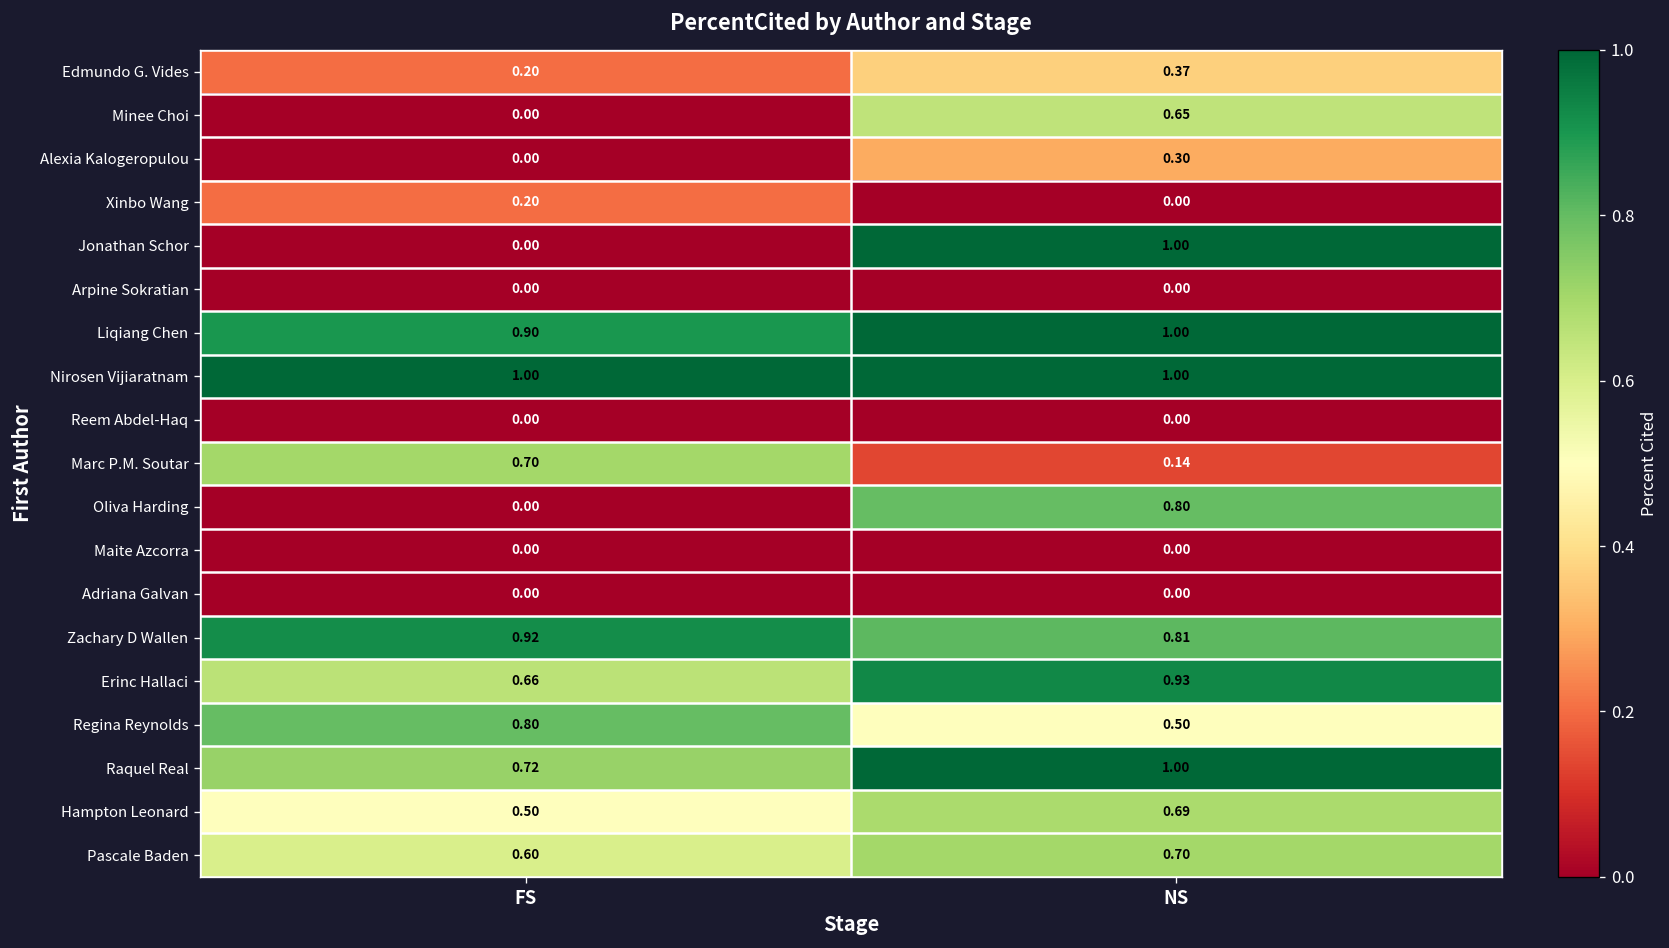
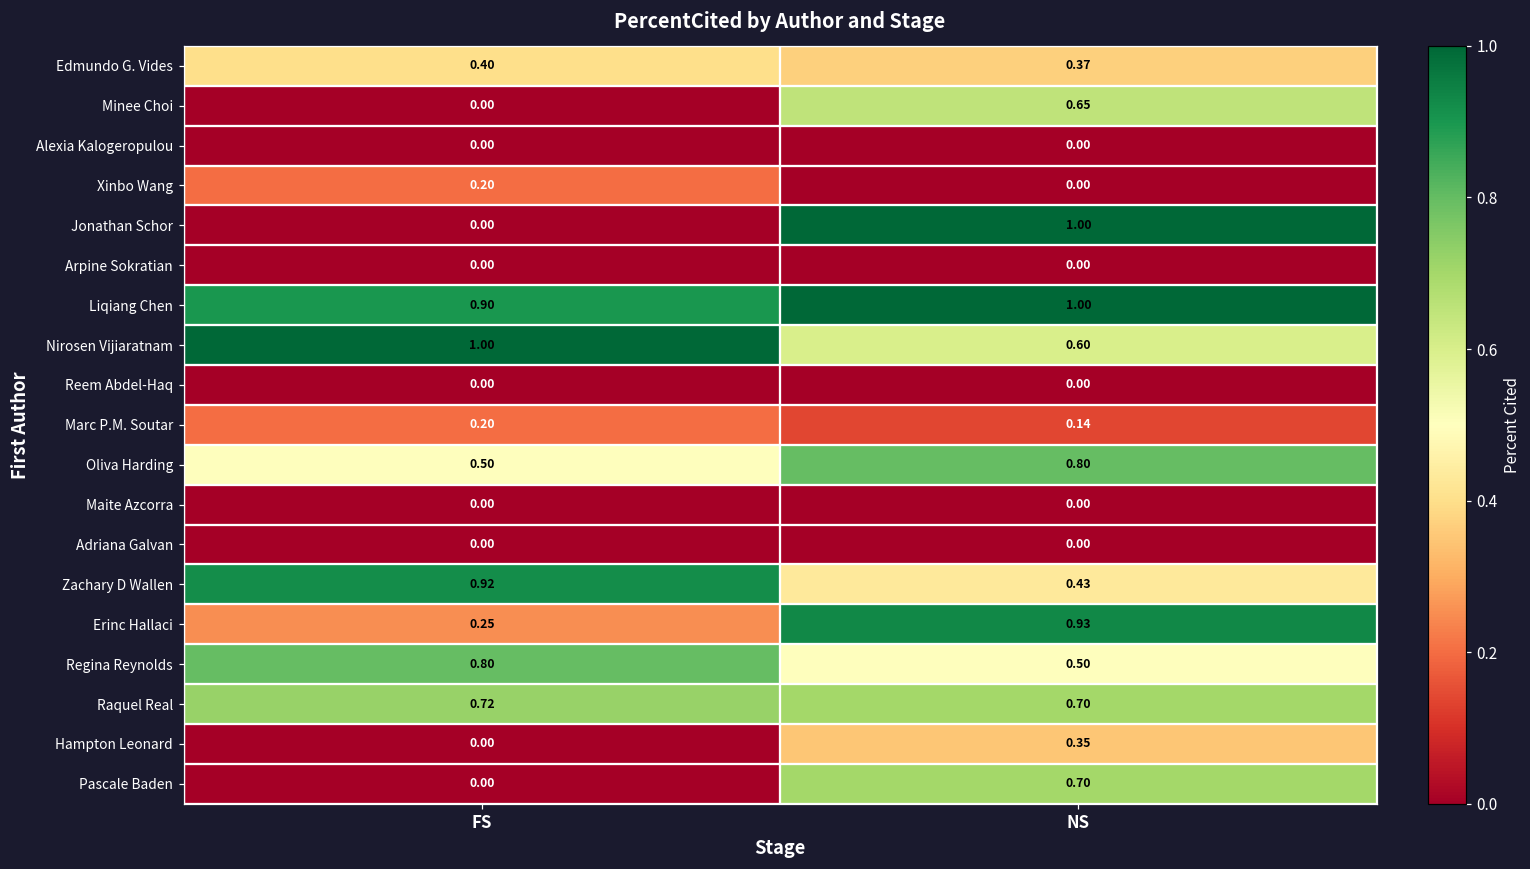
  {
    "Edmundo G. Vides": {
-     "FS": 0.20,
+     "FS": 0.40,
      "NS": 0.37
    },
    "Minee Choi": {
      "FS": 0.00,
      "NS": 0.65
    },
    "Alexia Kalogeropulou": {
      "FS": 0.00,
-     "NS": 0.30
+     "NS": 0.00
    },
    "Xinbo Wang": {
      "FS": 0.20,
      "NS": 0.00
    },
    "Jonathan Schor": {
      "FS": 0.00,
      "NS": 1.00
    },
    "Arpine Sokratian": {
      "FS": 0.00,
      "NS": 0.00
    },
    "Liqiang Chen": {
      "FS": 0.90,
      "NS": 1.00
    },
    "Nirosen Vijiaratnam": {
      "FS": 1.00,
-     "NS": 1.00
+     "NS": 0.60
    },
    "Reem Abdel-Haq": {
      "FS": 0.00,
      "NS": 0.00
    },
    "Marc P.M. Soutar": {
-     "FS": 0.70,
+     "FS": 0.20,
      "NS": 0.14
    },
    "Oliva Harding": {
-     "FS": 0.00,
+     "FS": 0.50,
      "NS": 0.80
    },
    "Maite Azcorra": {
      "FS": 0.00,
      "NS": 0.00
    },
    "Adriana Galvan": {
      "FS": 0.00,
      "NS": 0.00
    },
    "Zachary D Wallen": {
      "FS": 0.92,
-     "NS": 0.81
+     "NS": 0.43
    },
    "Erinc Hallaci": {
-     "FS": 0.66,
+     "FS": 0.25,
      "NS": 0.93
    },
    "Regina Reynolds": {
      "FS": 0.80,
      "NS": 0.50
    },
    "Raquel Real": {
      "FS": 0.72,
-     "NS": 1.00
+     "NS": 0.70
    },
    "Hampton Leonard": {
-     "FS": 0.50,
-     "NS": 0.69
+     "FS": 0.00,
+     "NS": 0.35
    },
    "Pascale Baden": {
-     "FS": 0.60,
+     "FS": 0.00,
      "NS": 0.70
    }
  }
